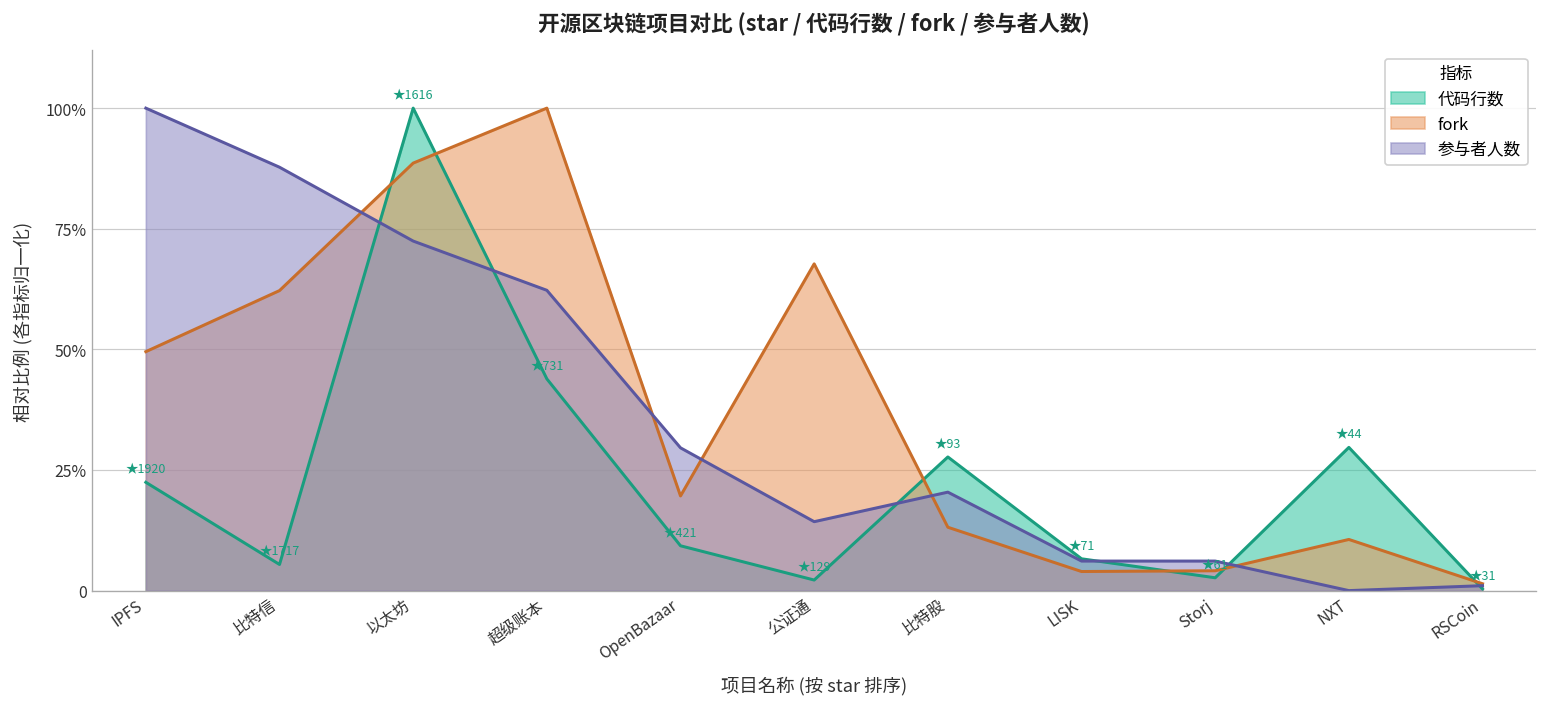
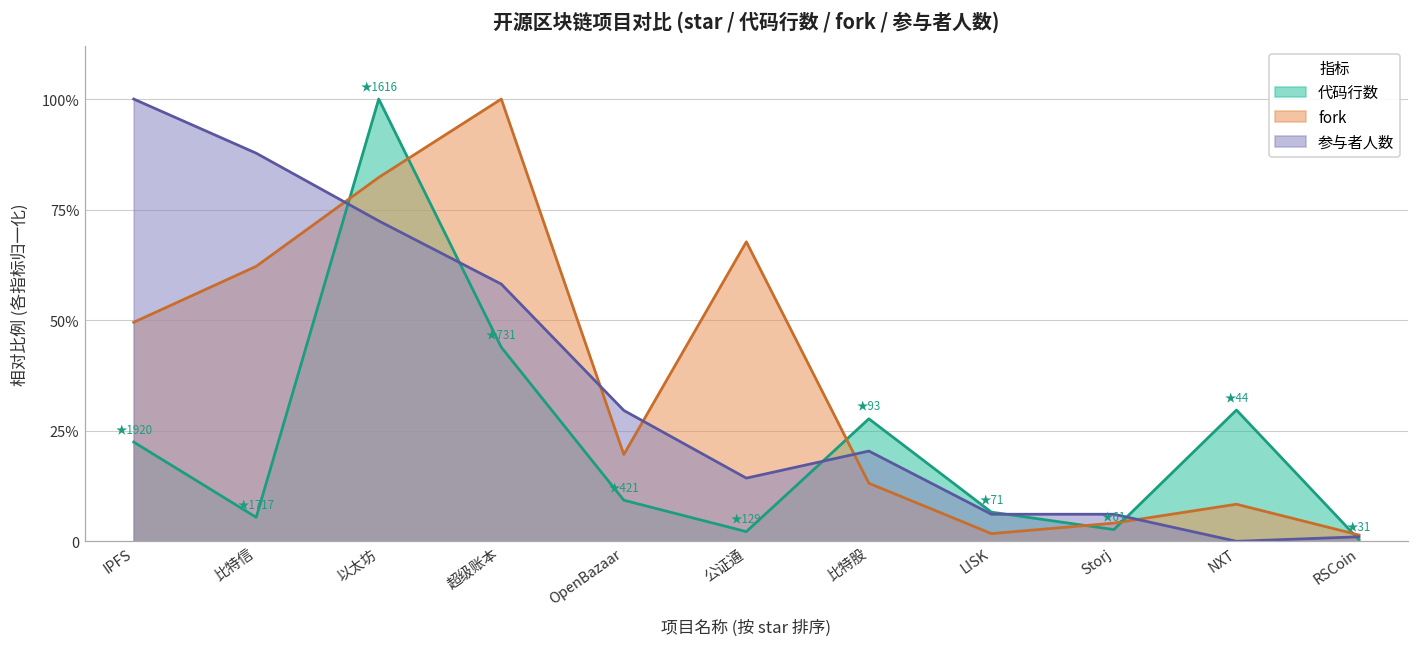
  {
    "代码行数": {
      "Storj": "3%",
      "RSCoin": "0%"
    },
    "fork": {
      "IPFS": "50%",
      "比特信": "62%",
-     "以太坊": "89%",
+     "以太坊": "82%",
      "超级账本": "100%",
      "OpenBazaar": "20%",
      "公证通": "68%",
      "比特股": "13%",
-     "LISK": "4%",
-     "NXT": "11%"
+     "LISK": "2%",
+     "NXT": "8%"
    },
    "参与者人数": {
      "IPFS": "100%",
      "比特信": "88%",
      "以太坊": "72%",
-     "超级账本": "62%",
+     "超级账本": "58%",
      "OpenBazaar": "30%",
      "公证通": "14%",
      "比特股": "20%",
      "NXT": "0%"
    }
  }
